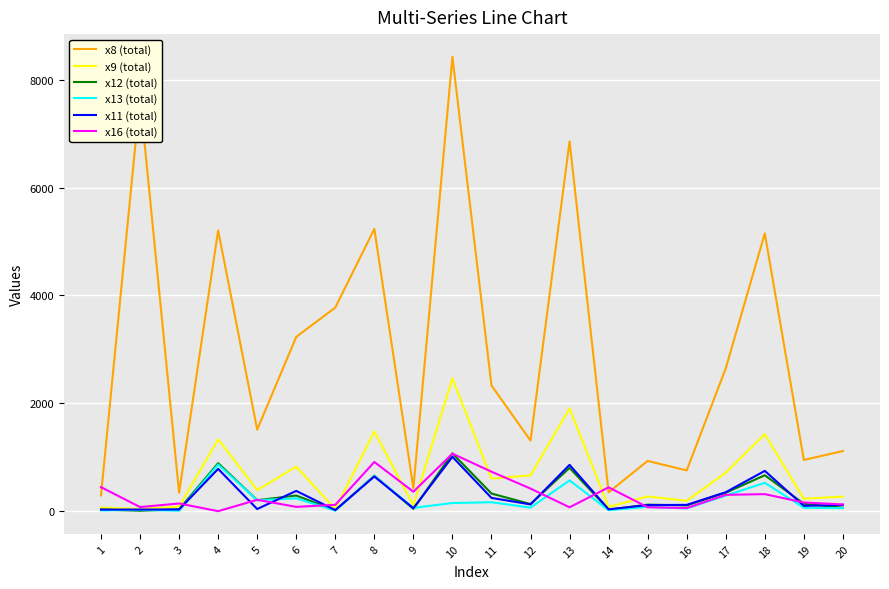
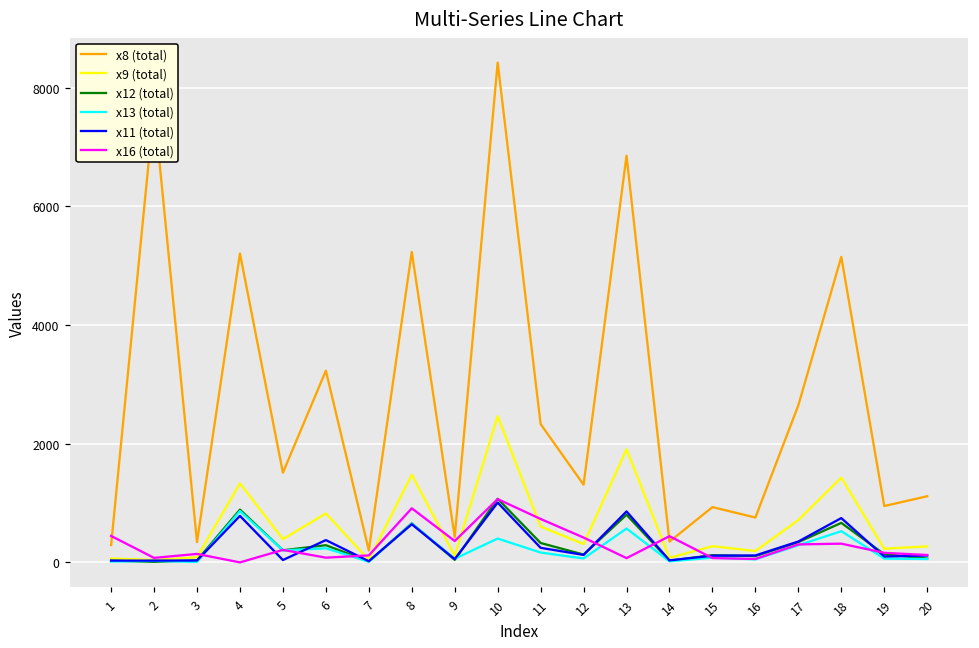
  {
    "x8 (total)": {
      "1": 300,
      "3": 300,
      "4": 5200,
      "5": 1500,
      "6": 3200,
-     "7": 3800,
+     "7": 200,
      "8": 5200,
      "9": 400,
      "10": 8400,
      "11": 2300,
      "12": 1300,
      "13": 6900,
      "14": 400,
      "15": 900,
      "16": 800,
      "17": 2600,
      "18": 5200,
      "19": 1000,
      "20": 1100
    },
    "x9 (total)": {
      "3": 100,
      "4": 1300,
      "5": 400,
      "6": 800,
      "8": 1500,
      "10": 2500,
      "11": 600,
-     "12": 700,
+     "12": 300,
      "13": 1900,
      "15": 300,
      "16": 200,
      "17": 700,
      "18": 1400,
      "19": 200,
      "20": 300
    },
    "x12 (total)": {
      "6": 300,
      "11": 300,
      "13": 800,
      "18": 700
    },
    "x13 (total)": {
      "6": 200,
-     "10": 200,
+     "10": 400,
      "11": 200,
      "12": 100,
      "13": 600,
      "18": 500
    },
    "x11 (total)": {
      "4": 800,
      "5": 0,
      "6": 400,
      "10": 1000,
      "11": 200,
      "13": 900,
      "18": 700
    },
    "x16 (total)": {
      "1": 400,
      "3": 100,
      "4": 0,
      "6": 100,
      "7": 100,
      "8": 900,
      "9": 400,
      "11": 700,
      "12": 400,
      "13": 100,
      "14": 400,
      "18": 300
    }
  }
